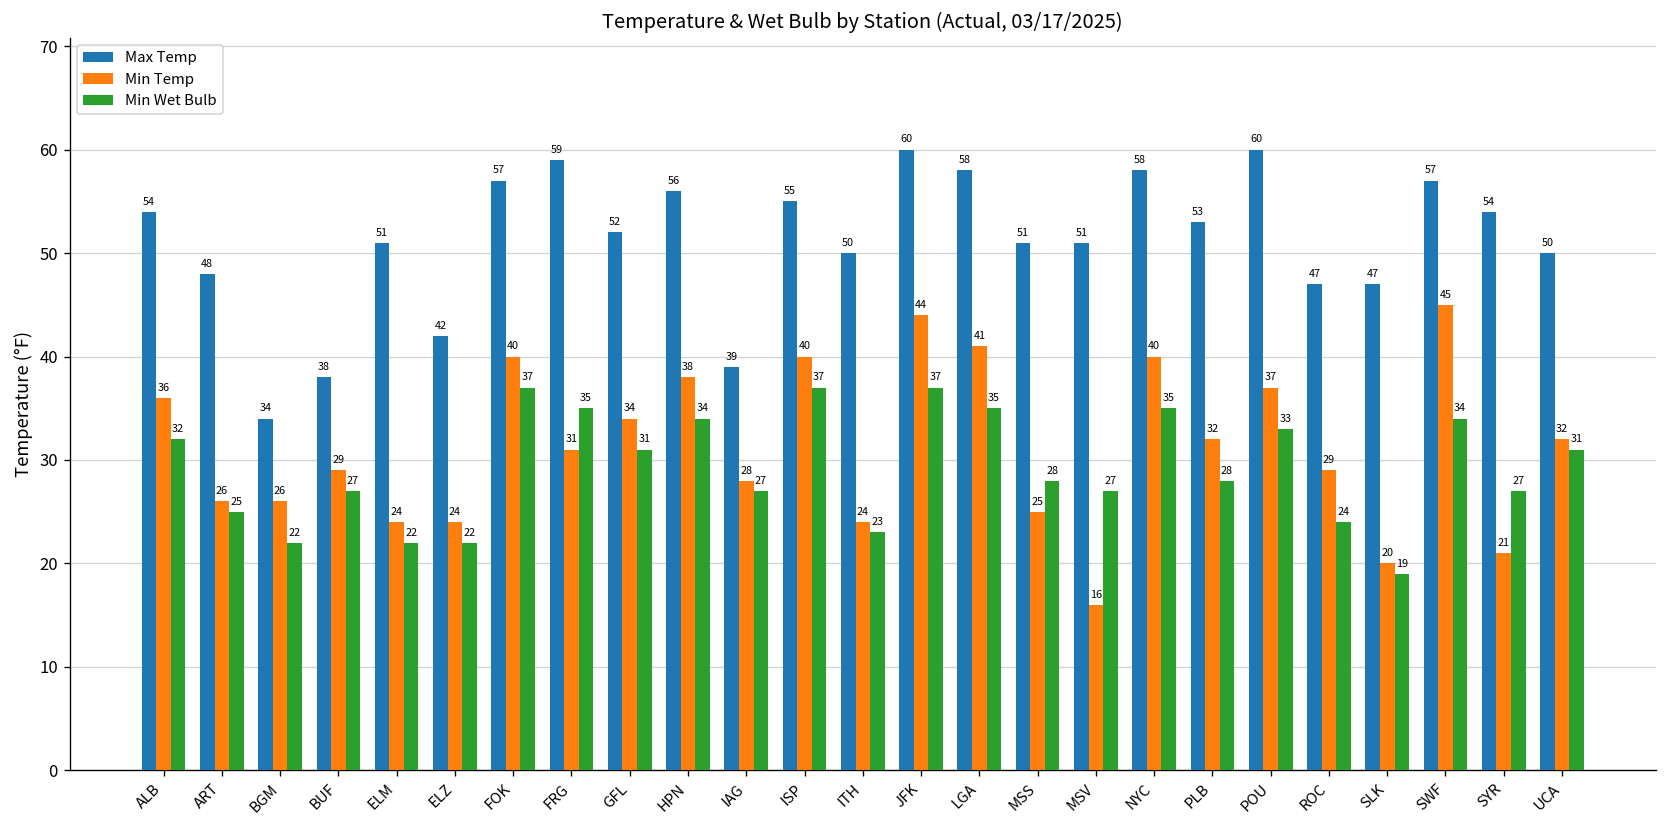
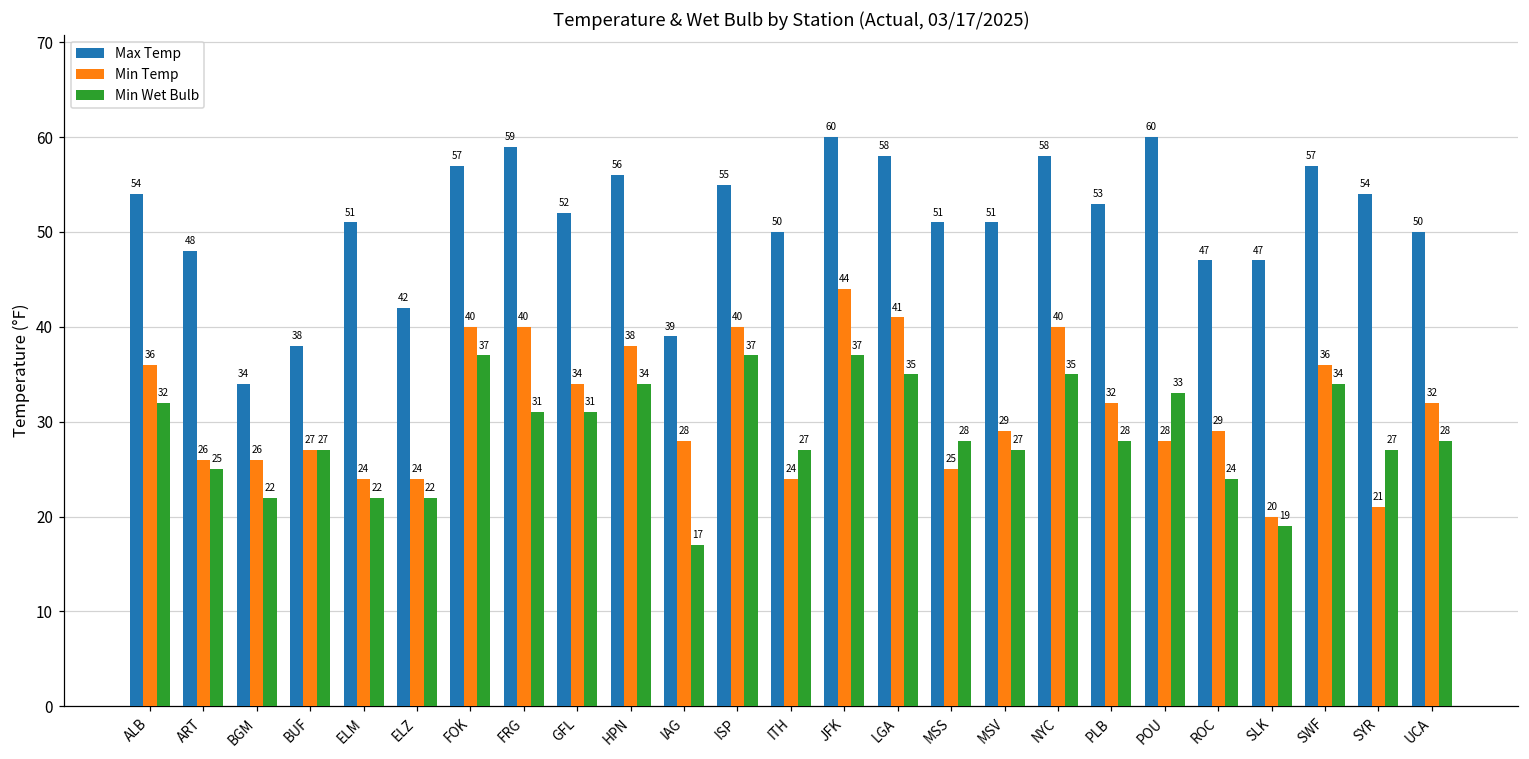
  {
    "Max Temp": {
      "ALB": 54,
      "ART": 48,
      "BGM": 34,
      "BUF": 38,
      "ELM": 51,
      "ELZ": 42,
      "FOK": 57,
      "FRG": 59,
      "GFL": 52,
      "HPN": 56,
      "IAG": 39,
      "ISP": 55,
      "ITH": 50,
      "JFK": 60,
      "LGA": 58,
      "MSS": 51,
      "MSV": 51,
      "NYC": 58,
      "PLB": 53,
      "POU": 60,
      "ROC": 47,
      "SLK": 47,
      "SWF": 57,
      "SYR": 54,
      "UCA": 50
    },
    "Min Temp": {
      "ALB": 36,
      "ART": 26,
      "BGM": 26,
-     "BUF": 29,
+     "BUF": 27,
      "ELM": 24,
      "ELZ": 24,
      "FOK": 40,
-     "FRG": 31,
+     "FRG": 40,
      "GFL": 34,
      "HPN": 38,
      "IAG": 28,
      "ISP": 40,
      "ITH": 24,
      "JFK": 44,
      "LGA": 41,
      "MSS": 25,
-     "MSV": 16,
+     "MSV": 29,
      "NYC": 40,
      "PLB": 32,
-     "POU": 37,
+     "POU": 28,
      "ROC": 29,
      "SLK": 20,
-     "SWF": 45,
+     "SWF": 36,
      "SYR": 21,
      "UCA": 32
    },
    "Min Wet Bulb": {
      "ALB": 32,
      "ART": 25,
      "BGM": 22,
      "BUF": 27,
      "ELM": 22,
      "ELZ": 22,
      "FOK": 37,
-     "FRG": 35,
+     "FRG": 31,
      "GFL": 31,
      "HPN": 34,
-     "IAG": 27,
+     "IAG": 17,
      "ISP": 37,
-     "ITH": 23,
+     "ITH": 27,
      "JFK": 37,
      "LGA": 35,
      "MSS": 28,
      "MSV": 27,
      "NYC": 35,
      "PLB": 28,
      "POU": 33,
      "ROC": 24,
      "SLK": 19,
      "SWF": 34,
      "SYR": 27,
-     "UCA": 31
+     "UCA": 28
    }
  }
